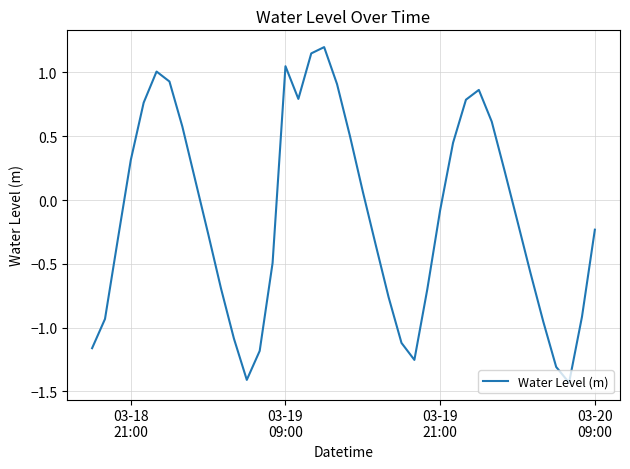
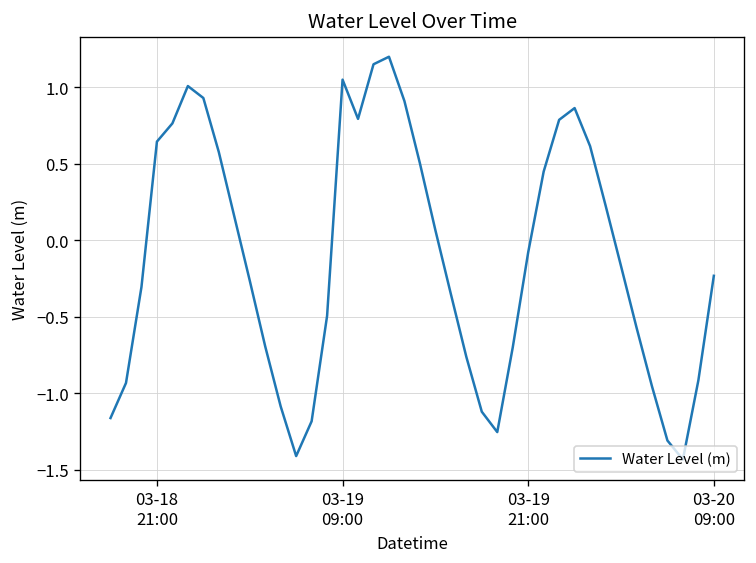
  {
-   "03-18 21:00": 0.31,
+   "03-18 21:00": 0.64,
    "03-19 09:00": 1.05,
    "03-19 21:00": -0.08,
    "03-20 09:00": -0.23
  }
